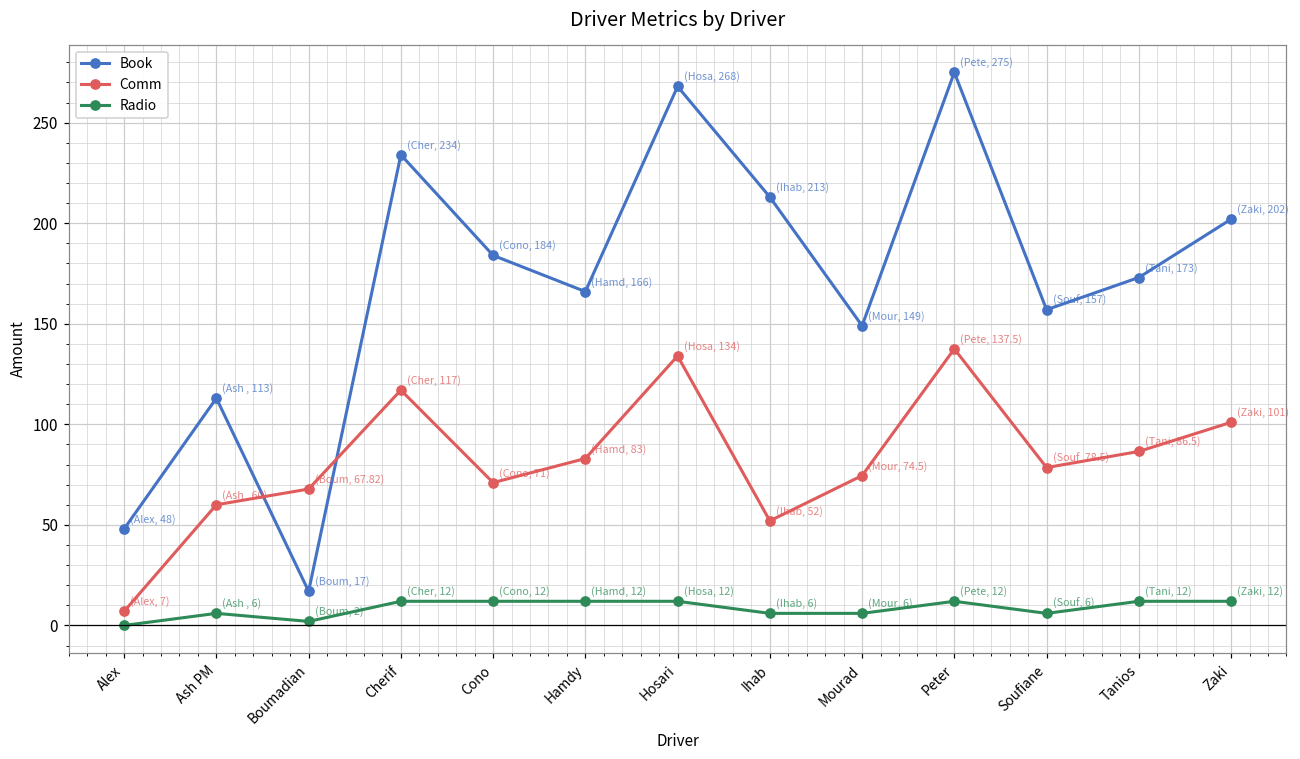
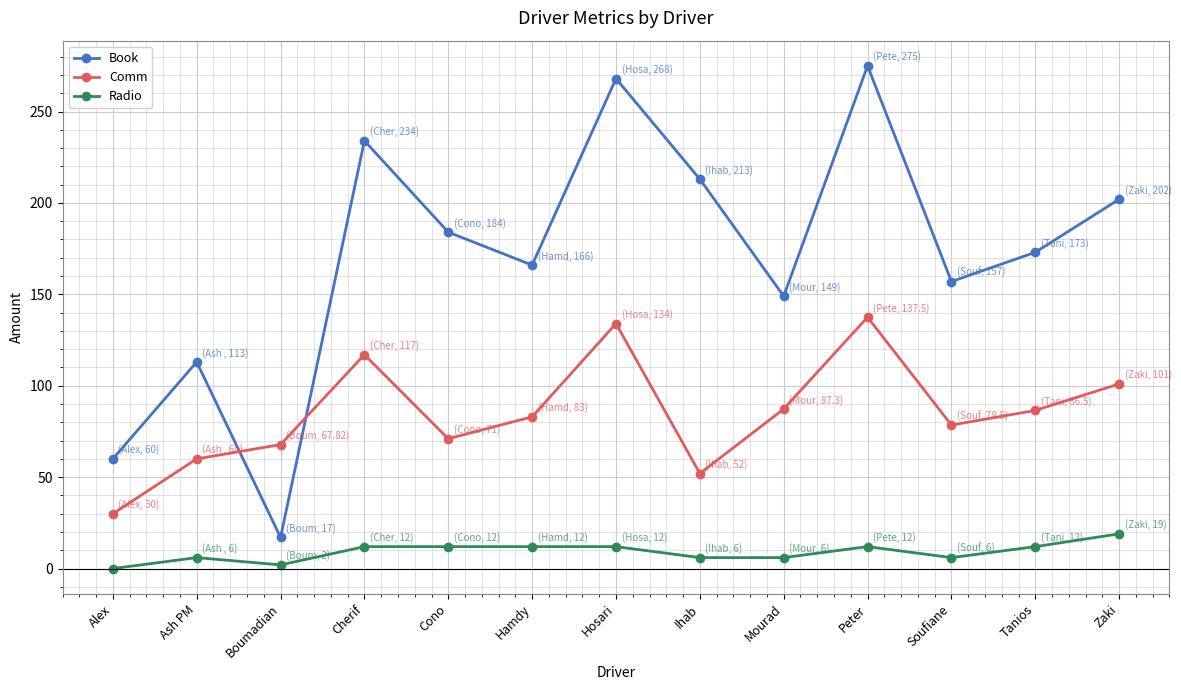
  {
    "Book": {
-     "Alex": 48,
+     "Alex": 60,
      "Ash PM": 113,
      "Boumadian": 17,
      "Cherif": 234,
      "Cono": 184,
      "Hamdy": 166,
      "Hosari": 268,
      "Ihab": 213,
      "Mourad": 149,
      "Peter": 275,
      "Soufiane": 157,
      "Tanios": 173,
      "Zaki": 202
    },
    "Comm": {
-     "Alex": 7,
+     "Alex": 30,
      "Ash PM": 60,
      "Boumadian": 67.82,
      "Cherif": 117,
      "Cono": 71,
      "Hamdy": 83,
      "Hosari": 134,
      "Ihab": 52,
-     "Mourad": 74.5,
+     "Mourad": 87.3,
      "Peter": 137.5,
      "Soufiane": 78.5,
      "Tanios": 86.5,
      "Zaki": 101
    },
    "Radio": {
      "Ash PM": 6,
      "Boumadian": 2,
      "Cherif": 12,
      "Cono": 12,
      "Hamdy": 12,
      "Hosari": 12,
      "Ihab": 6,
      "Mourad": 6,
      "Peter": 12,
      "Soufiane": 6,
      "Tanios": 12,
-     "Zaki": 12
+     "Zaki": 19
    }
  }
